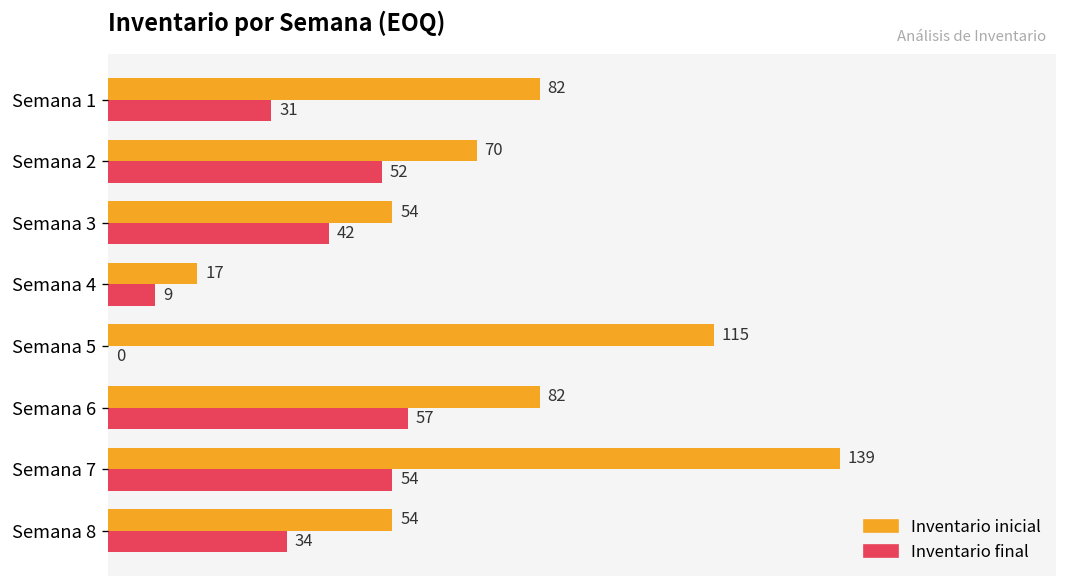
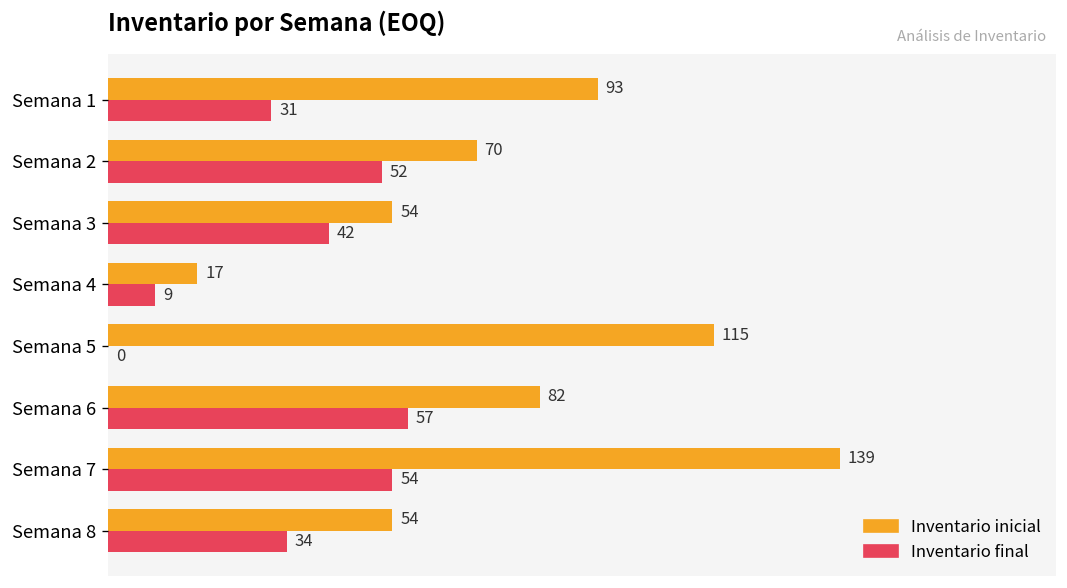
  {
    "Inventario inicial": {
-     "Semana 1": 82,
+     "Semana 1": 93,
      "Semana 2": 70,
      "Semana 3": 54,
      "Semana 4": 17,
      "Semana 5": 115,
      "Semana 6": 82,
      "Semana 7": 139,
      "Semana 8": 54
    },
    "Inventario final": {
      "Semana 1": 31,
      "Semana 2": 52,
      "Semana 3": 42,
      "Semana 4": 9,
      "Semana 5": 0,
      "Semana 6": 57,
      "Semana 7": 54,
      "Semana 8": 34
    }
  }
